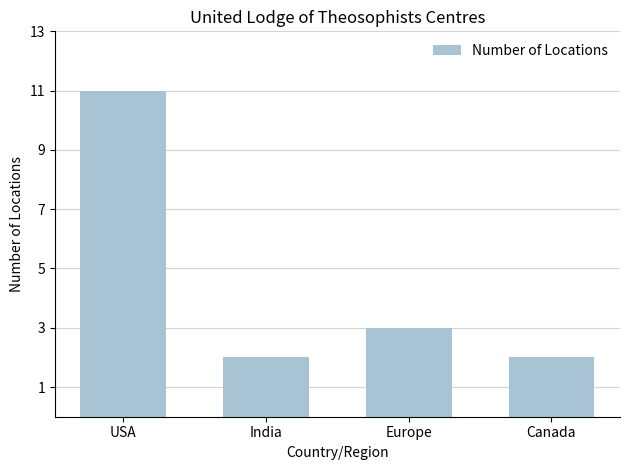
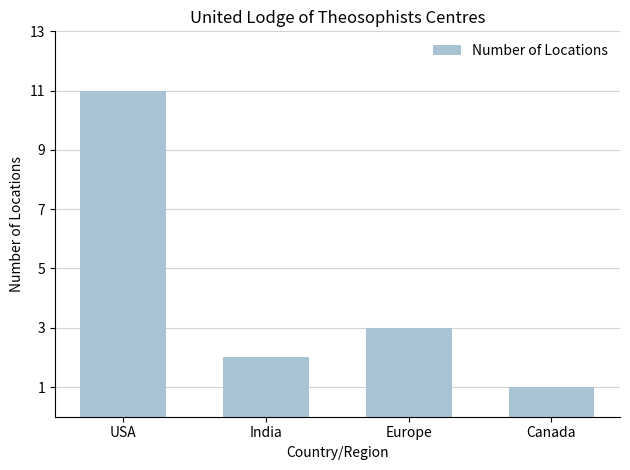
  {
    "USA": 11,
    "India": 2,
    "Europe": 3,
-   "Canada": 2
+   "Canada": 1
  }
